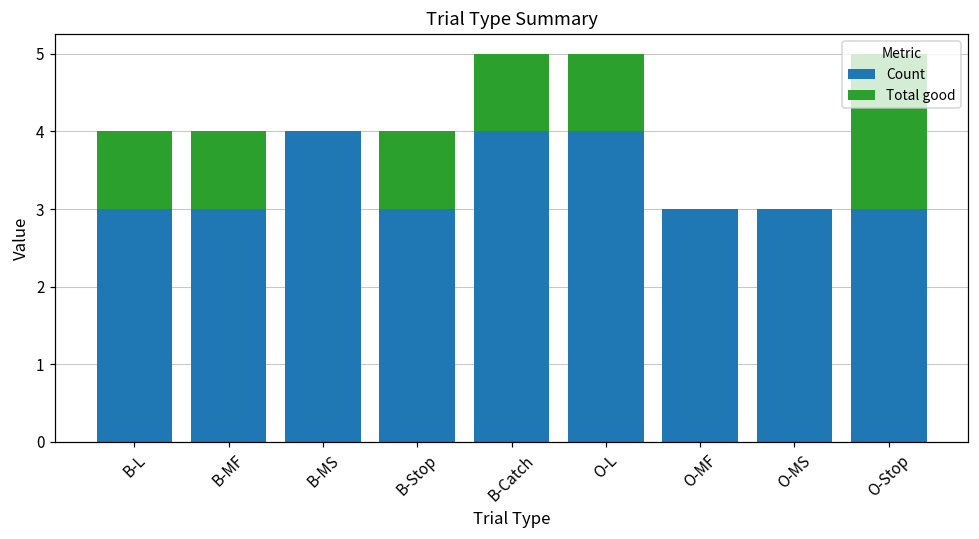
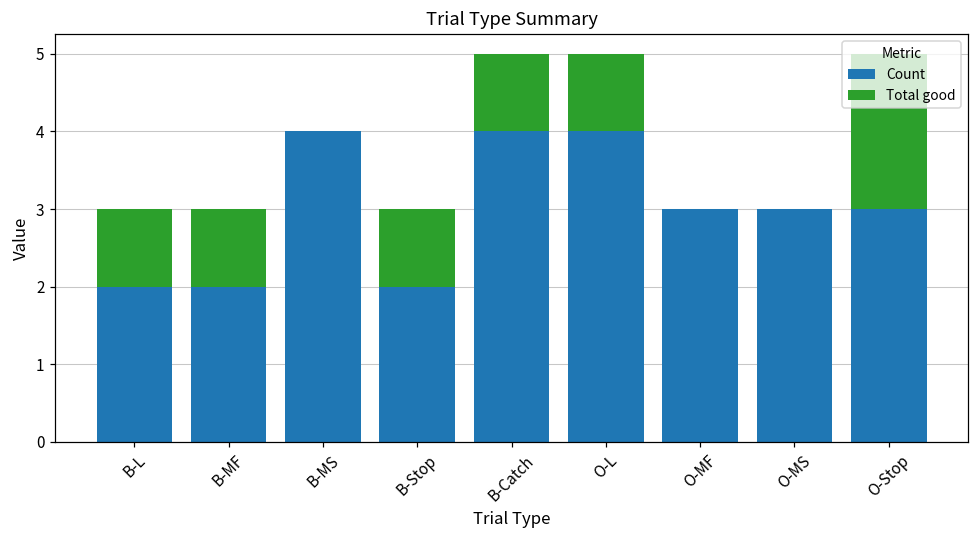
  {
    "Count": {
-     "B-L": 3,
-     "B-MF": 3,
+     "B-L": 2,
+     "B-MF": 2,
      "B-MS": 4,
-     "B-Stop": 3,
+     "B-Stop": 2,
      "B-Catch": 4,
      "O-L": 4,
      "O-MF": 3,
      "O-MS": 3,
      "O-Stop": 3
    },
    "Total good": {
      "B-L": 1,
      "B-MF": 1,
      "B-MS": 0,
      "B-Stop": 1,
      "B-Catch": 1,
      "O-L": 1,
      "O-MF": 0,
      "O-MS": 0
    }
  }
